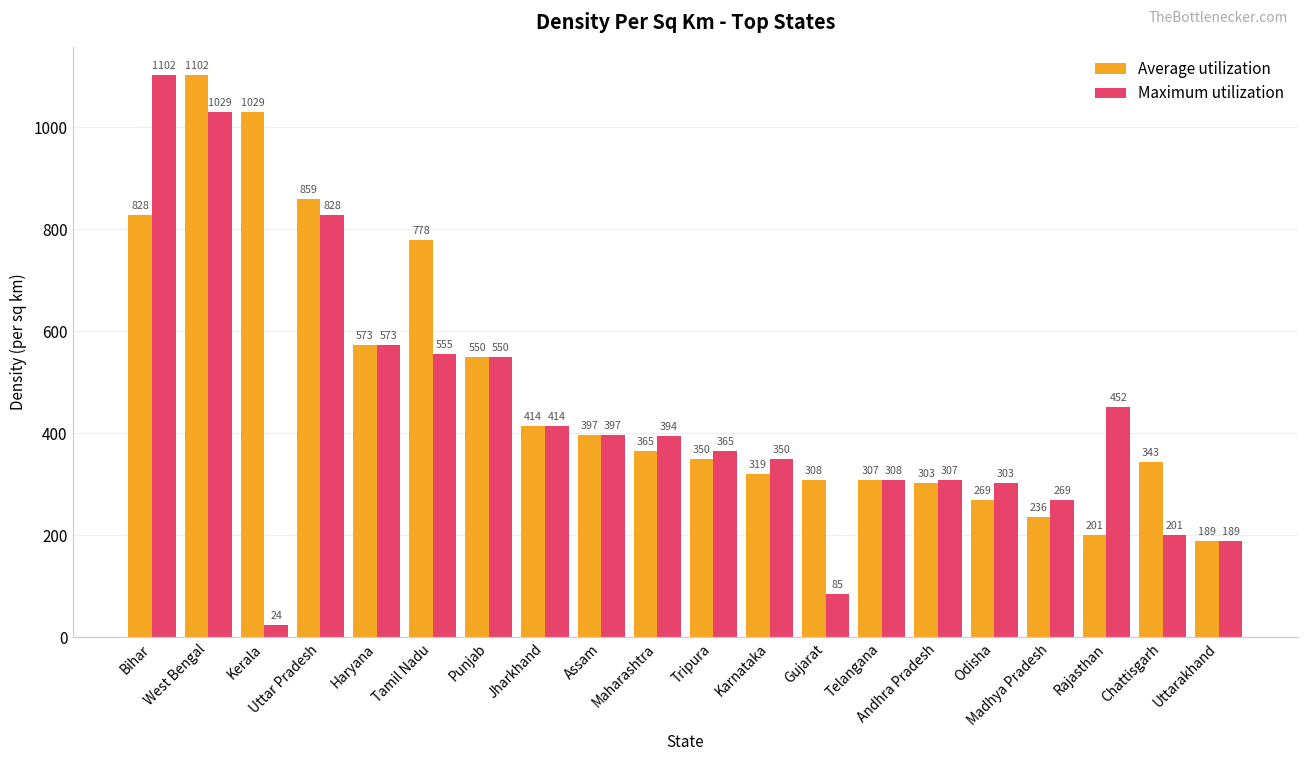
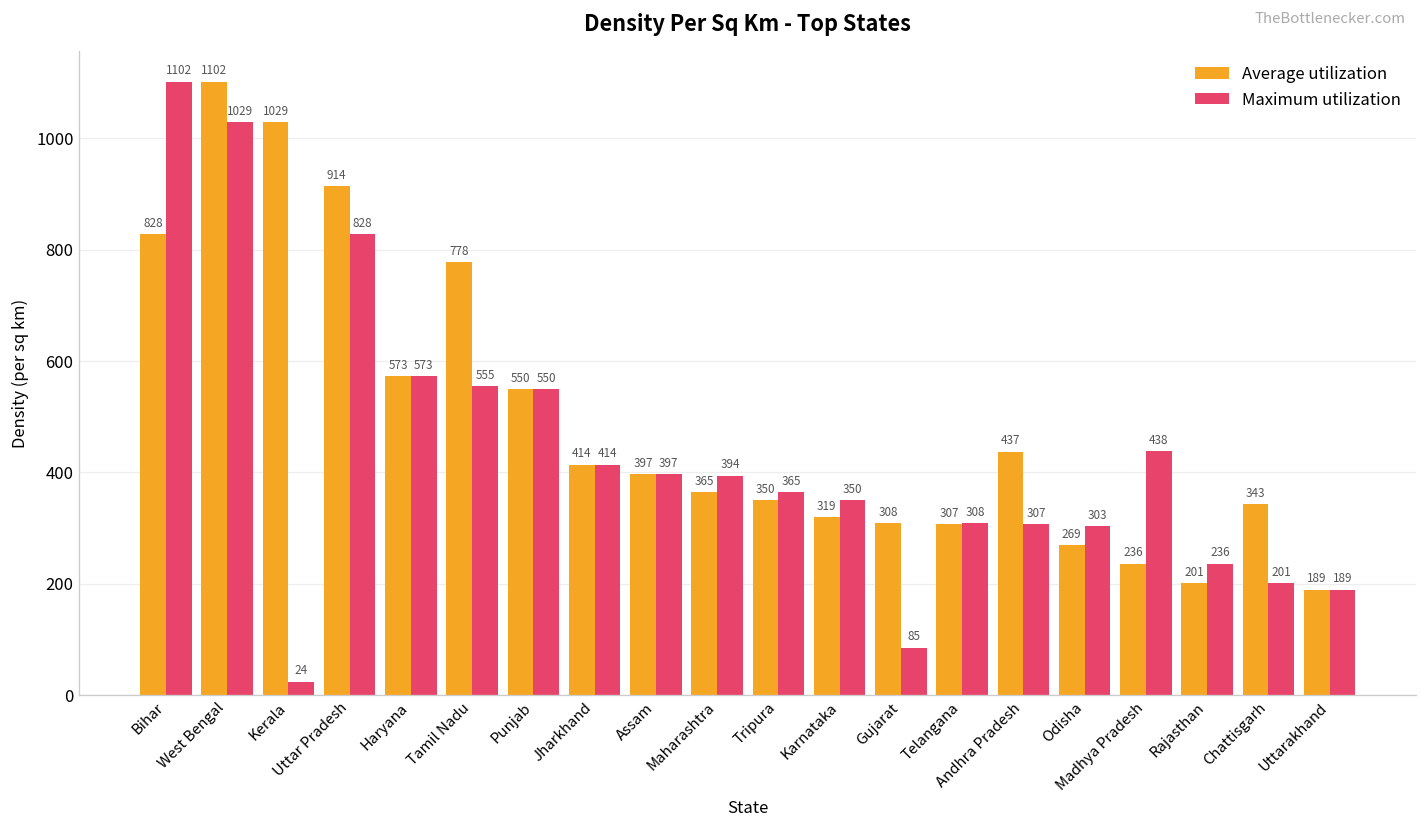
  {
    "Average utilization": {
      "Bihar": 828,
      "West Bengal": 1102,
      "Kerala": 1029,
-     "Uttar Pradesh": 859,
+     "Uttar Pradesh": 914,
      "Haryana": 573,
      "Tamil Nadu": 778,
      "Punjab": 550,
      "Jharkhand": 414,
      "Assam": 397,
      "Maharashtra": 365,
      "Tripura": 350,
      "Karnataka": 319,
      "Gujarat": 308,
      "Telangana": 307,
-     "Andhra Pradesh": 303,
+     "Andhra Pradesh": 437,
      "Odisha": 269,
      "Madhya Pradesh": 236,
      "Rajasthan": 201,
      "Chattisgarh": 343,
      "Uttarakhand": 189
    },
    "Maximum utilization": {
      "Bihar": 1102,
      "West Bengal": 1029,
      "Kerala": 24,
      "Uttar Pradesh": 828,
      "Haryana": 573,
      "Tamil Nadu": 555,
      "Punjab": 550,
      "Jharkhand": 414,
      "Assam": 397,
      "Maharashtra": 394,
      "Tripura": 365,
      "Karnataka": 350,
      "Gujarat": 85,
      "Telangana": 308,
      "Andhra Pradesh": 307,
      "Odisha": 303,
-     "Madhya Pradesh": 269,
-     "Rajasthan": 452,
+     "Madhya Pradesh": 438,
+     "Rajasthan": 236,
      "Chattisgarh": 201,
      "Uttarakhand": 189
    }
  }
